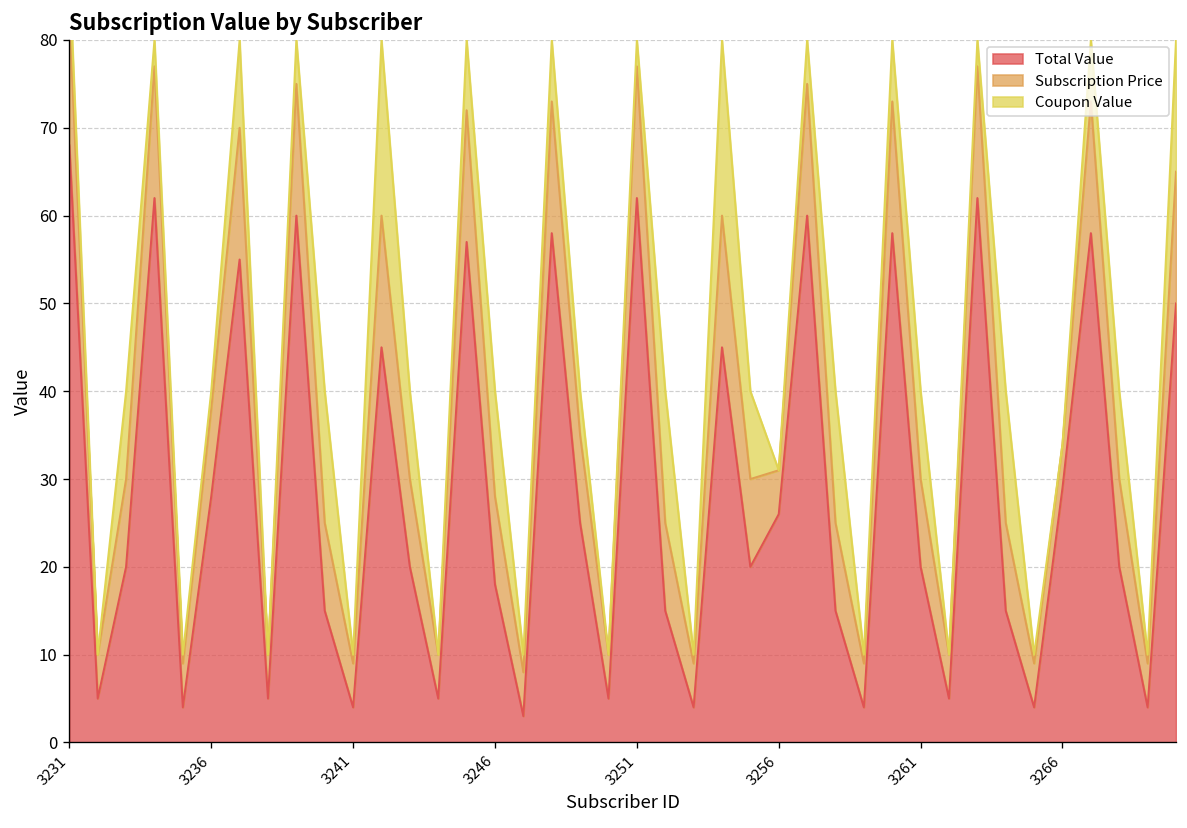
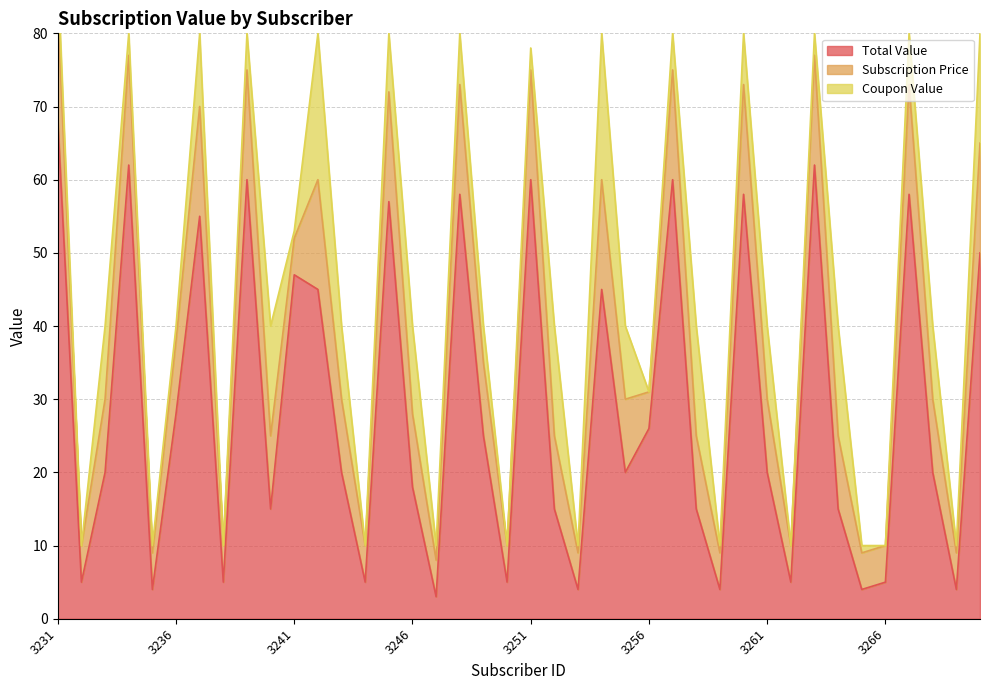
  {
    "Total Value": {
      "3231": 68,
      "3236": 28,
-     "3241": 4,
+     "3241": 47,
      "3246": 18,
-     "3251": 62,
+     "3251": 60,
      "3256": 26,
      "3261": 20,
-     "3266": 29
+     "3266": 5
    }
  }
